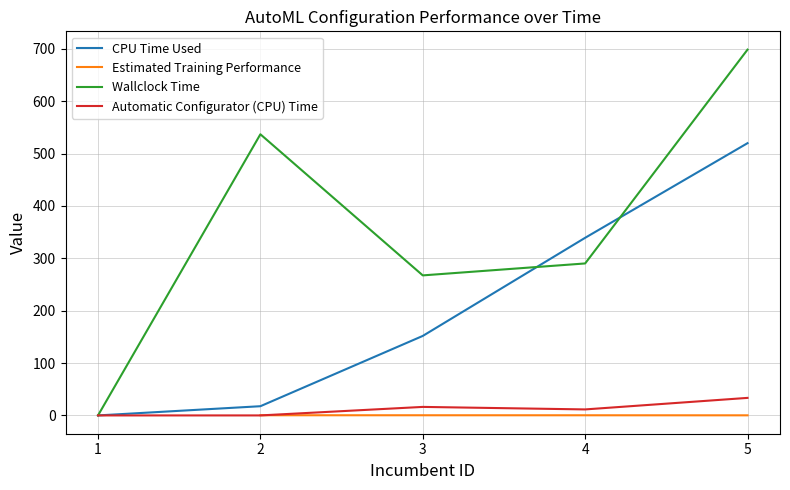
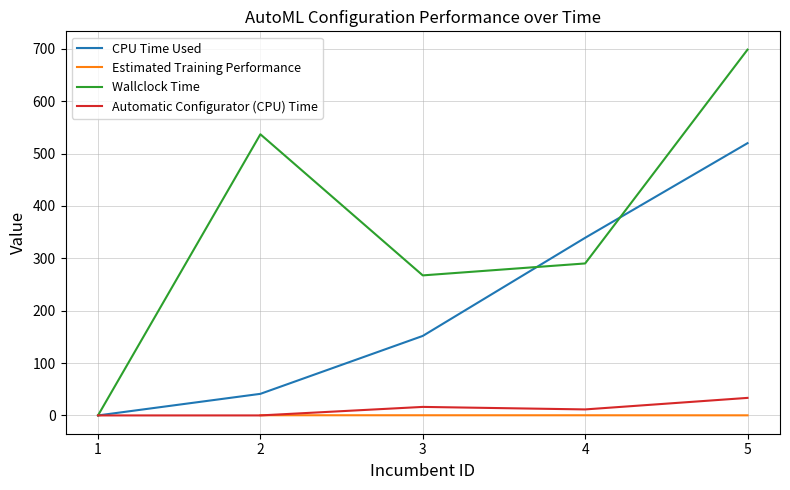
  {
    "CPU Time Used": {
-     "2": 20,
+     "2": 40,
      "3": 150,
      "4": 340,
      "5": 520
    },
    "Estimated Training Performance": {
      "3": 0,
      "4": 0,
      "5": 0
    },
    "Wallclock Time": {
      "2": 540,
      "3": 270,
      "4": 290,
      "5": 700
    },
    "Automatic Configurator (CPU) Time": {
      "3": 20,
      "4": 10,
      "5": 30
    }
  }
